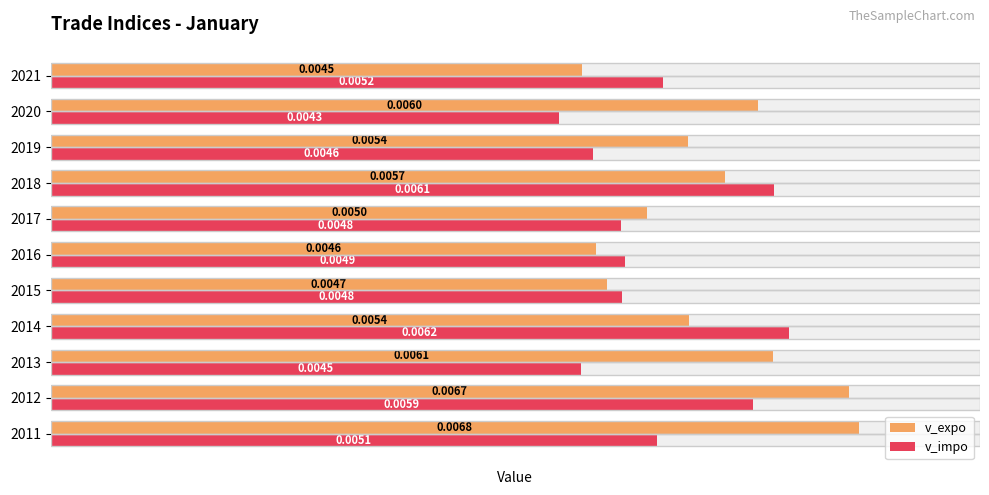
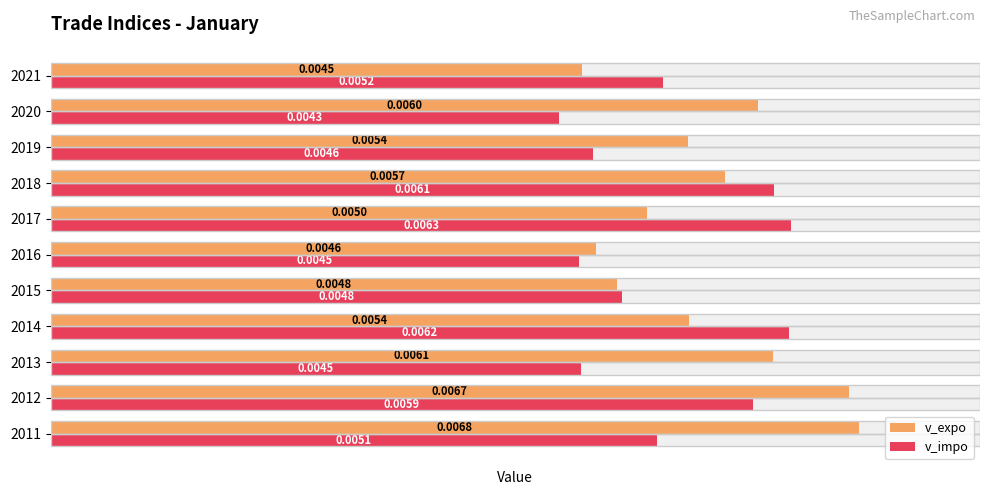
  {
    "v_expo": {
-     "2015": 0.0047
+     "2015": 0.0048
    },
    "v_impo": {
-     "2017": 0.0048,
-     "2016": 0.0049
+     "2017": 0.0063,
+     "2016": 0.0045
    }
  }
